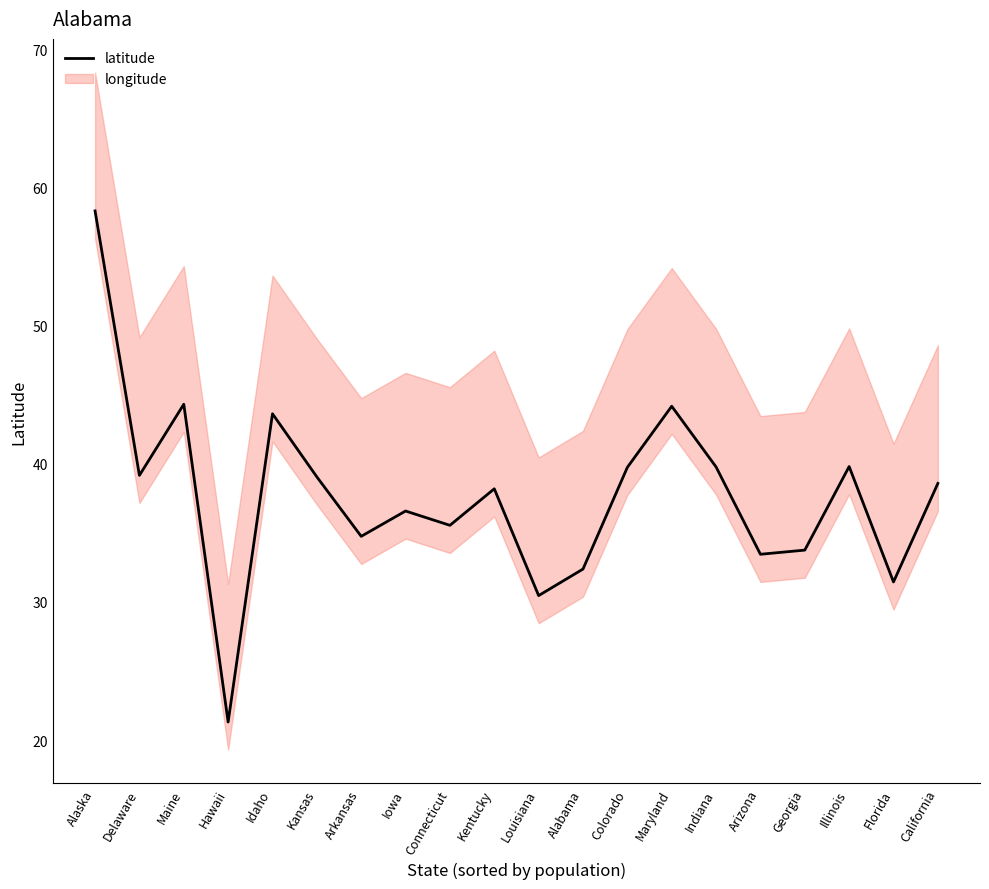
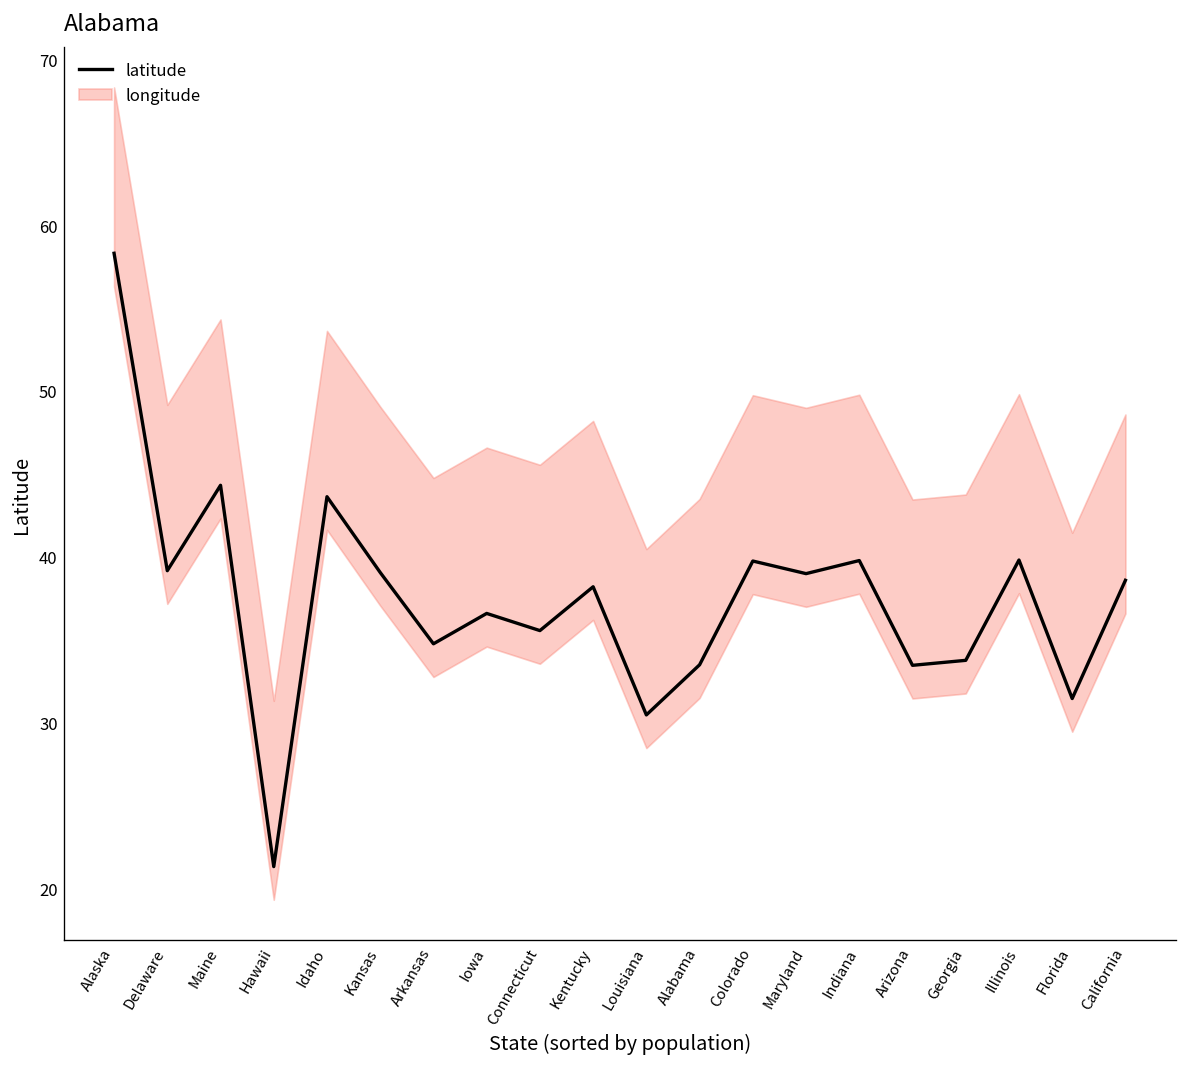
  {
    "latitude": {
      "Alaska": 58.3,
      "Delaware": 39.2,
      "Maine": 44.3,
      "Hawaii": 21.3,
      "Idaho": 43.6,
      "Kansas": 39.0,
      "Arkansas": 34.7,
      "Iowa": 36.6,
      "Connecticut": 35.5,
      "Kentucky": 38.2,
      "Louisiana": 30.5,
-     "Alabama": 32.4,
+     "Alabama": 33.5,
      "Colorado": 39.7,
-     "Maryland": 44.2,
+     "Maryland": 39.0,
      "Indiana": 39.8,
      "Arizona": 33.4,
      "Georgia": 33.7,
      "Illinois": 39.8,
      "Florida": 31.4,
      "California": 38.6
    }
  }
